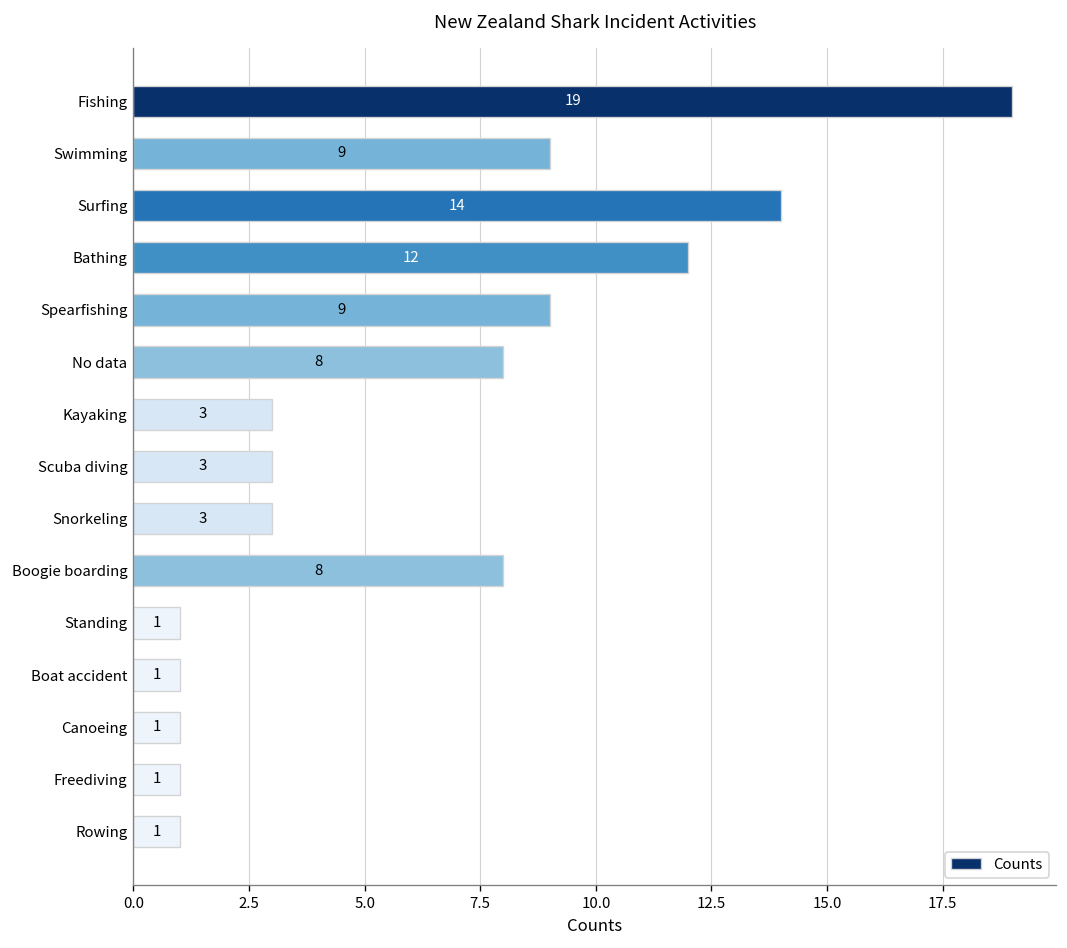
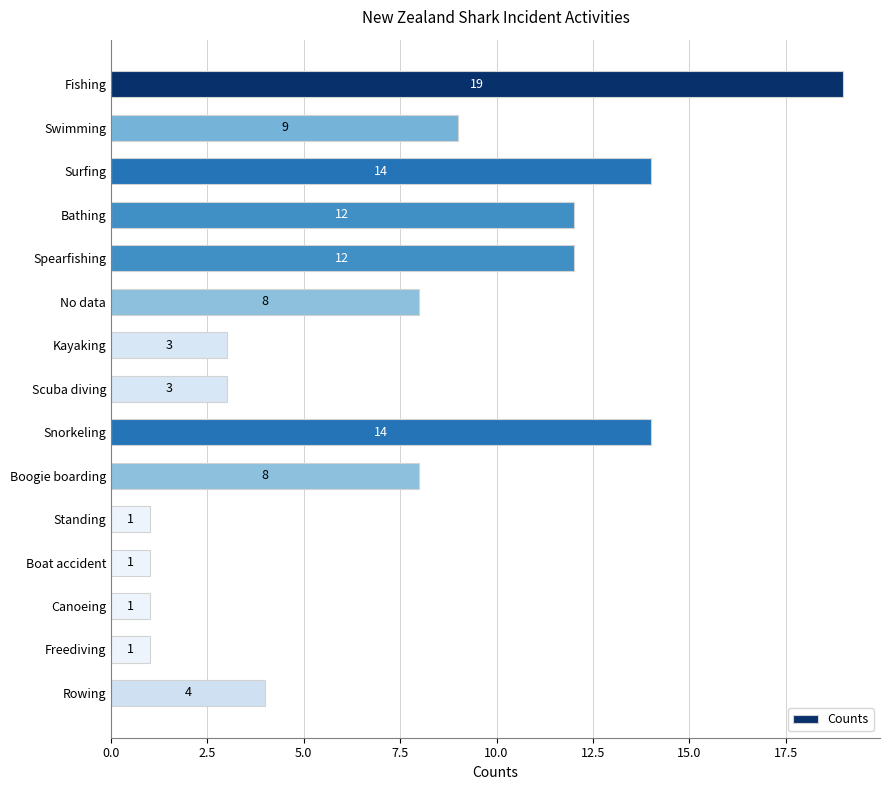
  {
    "Fishing": 19,
    "Swimming": 9,
    "Surfing": 14,
    "Bathing": 12,
-   "Spearfishing": 9,
+   "Spearfishing": 12,
    "No data": 8,
    "Kayaking": 3,
    "Scuba diving": 3,
-   "Snorkeling": 3,
+   "Snorkeling": 14,
    "Boogie boarding": 8,
    "Standing": 1,
    "Boat accident": 1,
    "Canoeing": 1,
    "Freediving": 1,
-   "Rowing": 1
+   "Rowing": 4
  }
